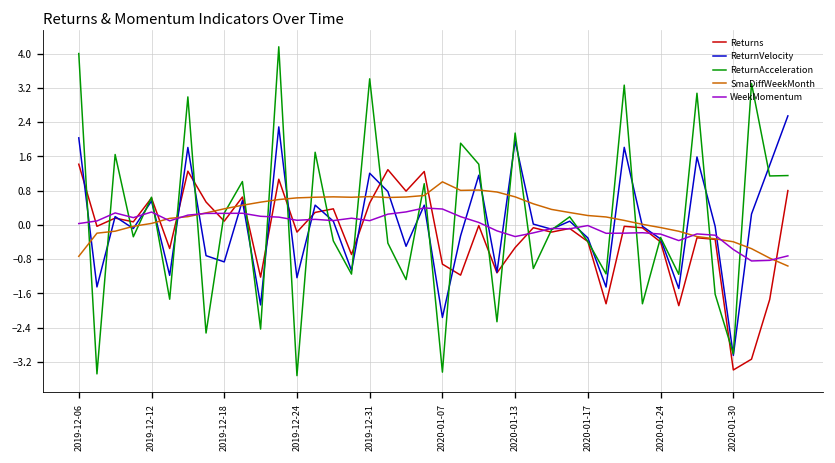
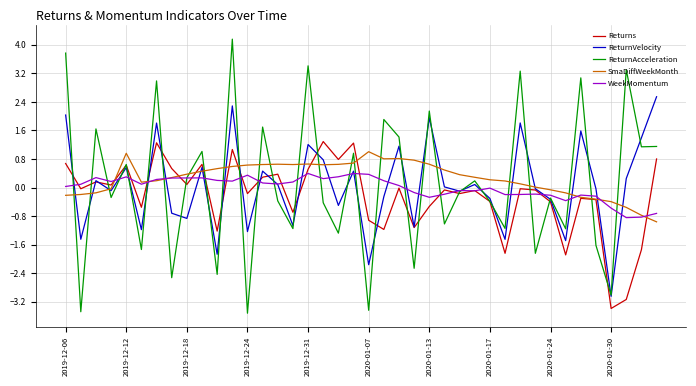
  {
    "Returns": {
-     "2019-12-06": 1.4,
+     "2019-12-06": 0.7,
      "2019-12-18": 0.1,
      "2019-12-24": -0.2,
      "2019-12-31": 0.5,
      "2020-01-07": -0.9,
      "2020-01-13": -0.5,
      "2020-01-30": -3.4
    },
    "ReturnVelocity": {
      "2019-12-06": 2.0,
      "2019-12-18": -0.9,
      "2019-12-24": -1.2,
      "2019-12-31": 1.2,
      "2020-01-07": -2.2,
      "2020-01-13": 2.0,
      "2020-01-17": -0.3
    },
    "ReturnAcceleration": {
-     "2019-12-06": 4.0,
+     "2019-12-06": 3.8,
      "2019-12-24": -3.5,
      "2019-12-31": 3.4,
      "2020-01-07": -3.4,
      "2020-01-13": 2.1
    },
    "SmaDiffWeekMonth": {
-     "2019-12-06": -0.7,
-     "2019-12-12": 0.0,
+     "2019-12-06": -0.2,
+     "2019-12-12": 1.0,
      "2019-12-18": 0.4,
      "2019-12-24": 0.6,
      "2019-12-31": 0.7,
      "2020-01-07": 1.0,
      "2020-01-13": 0.7,
      "2020-01-17": 0.2,
      "2020-01-24": -0.1,
      "2020-01-30": -0.4
    },
    "WeekMomentum": {
      "2019-12-06": 0.0,
      "2019-12-12": 0.3,
-     "2019-12-24": 0.1,
-     "2019-12-31": 0.1,
+     "2019-12-24": 0.3,
+     "2019-12-31": 0.4,
      "2020-01-07": 0.4,
      "2020-01-13": -0.3,
      "2020-01-17": 0.0,
      "2020-01-24": -0.2,
      "2020-01-30": -0.6
    }
  }
